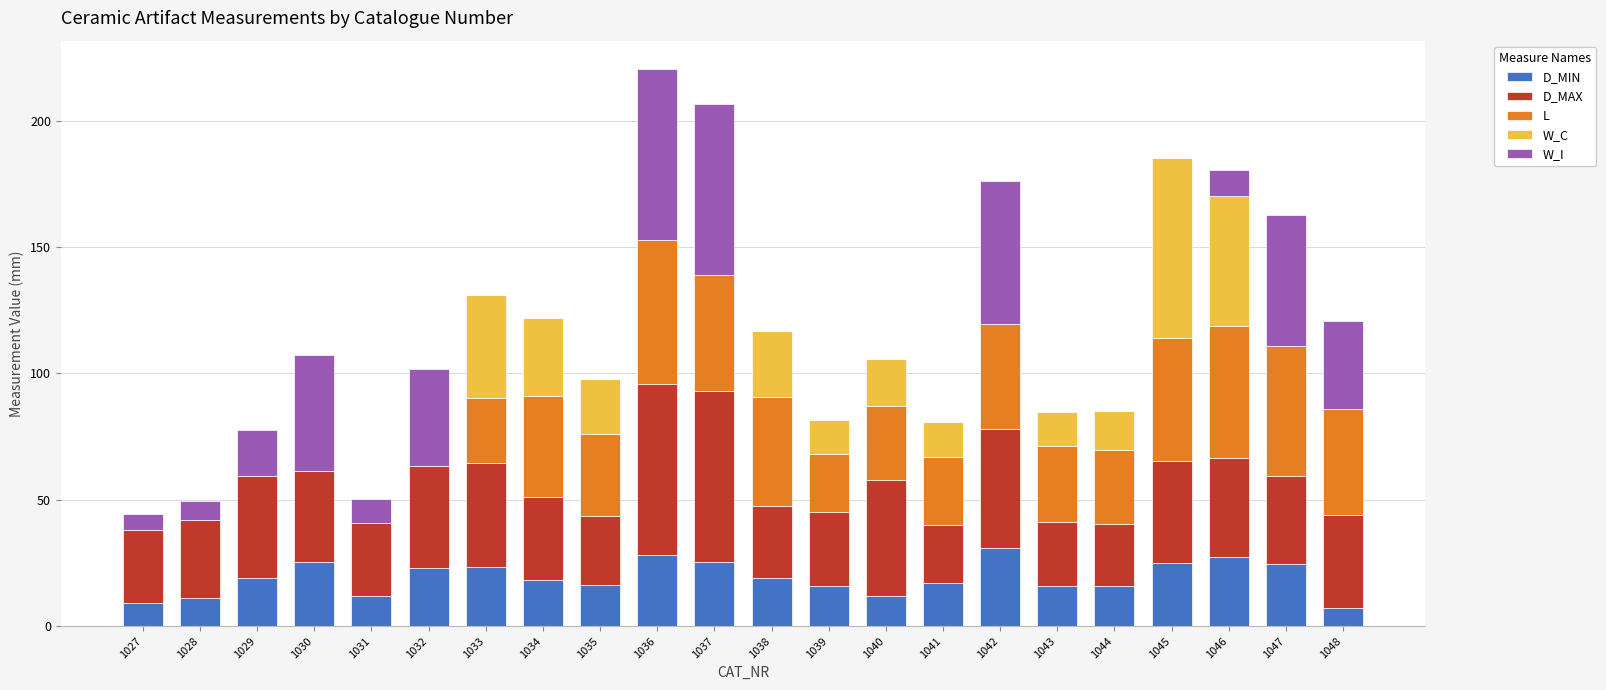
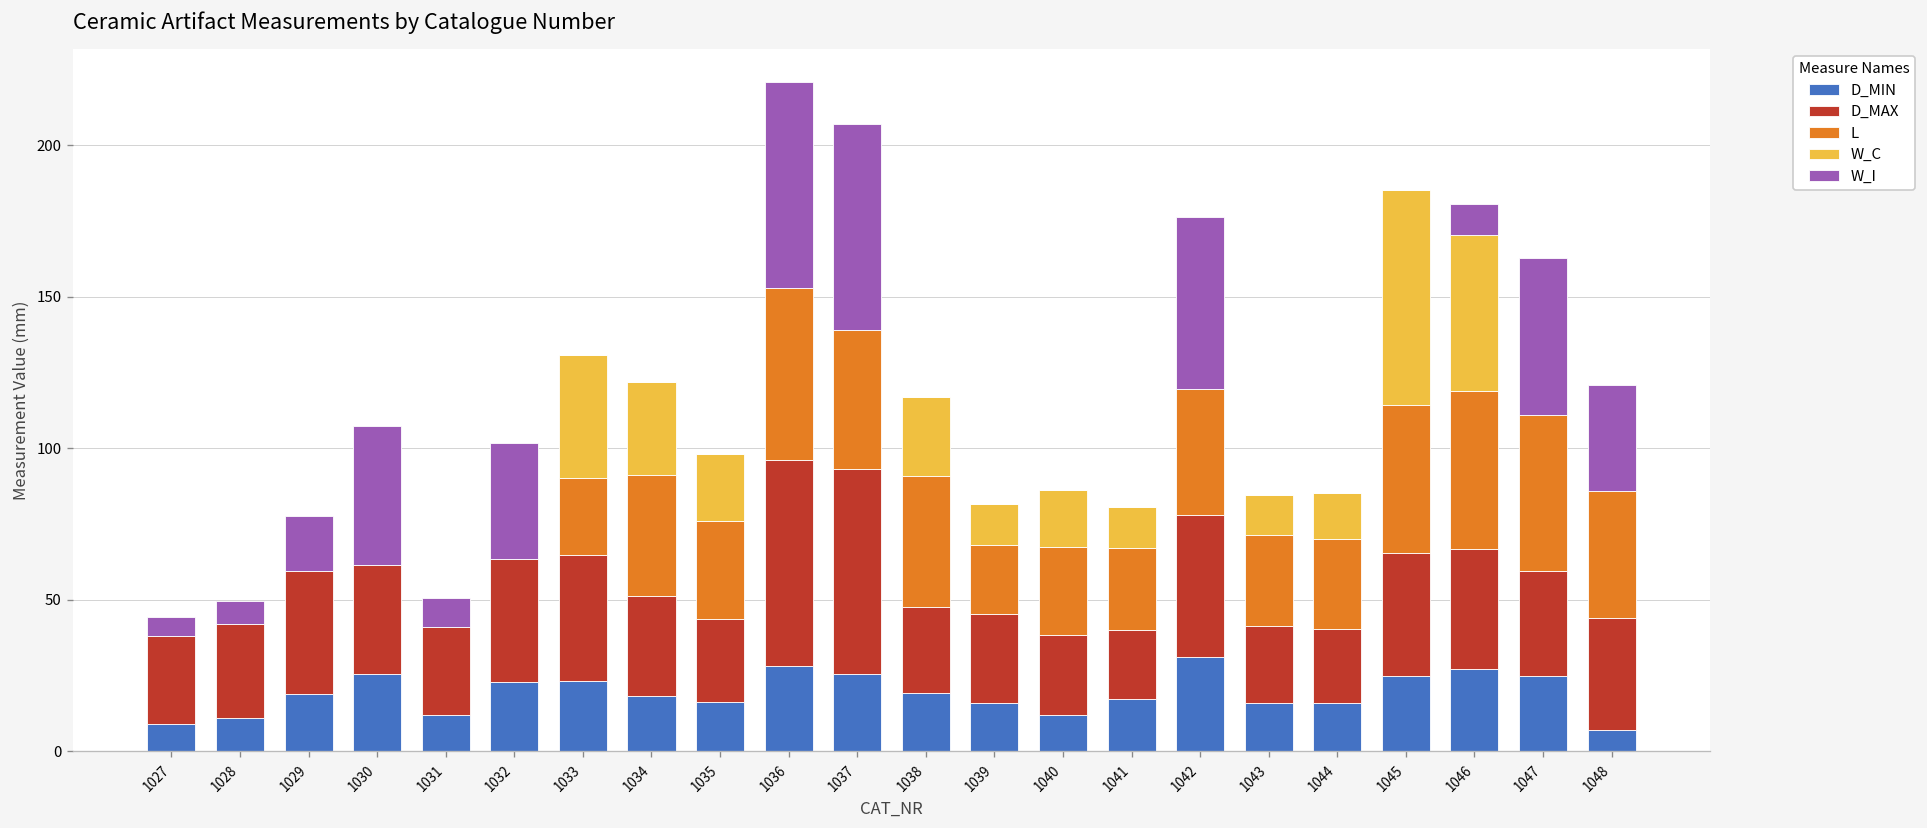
  {
    "D_MIN": {
      "1027": 9,
      "1028": 11,
      "1029": 19,
      "1030": 26,
      "1031": 12,
      "1032": 23,
      "1033": 23,
      "1034": 18,
      "1035": 16,
      "1036": 28,
      "1037": 26,
      "1038": 19,
      "1039": 16,
      "1040": 12,
      "1041": 17,
      "1042": 31,
      "1043": 16,
      "1044": 16,
      "1045": 25,
      "1046": 27,
      "1047": 25,
      "1048": 7
    },
    "D_MAX": {
      "1027": 29,
      "1028": 31,
      "1029": 40,
      "1030": 36,
      "1031": 29,
      "1032": 41,
      "1033": 41,
      "1034": 33,
      "1035": 27,
      "1036": 68,
      "1037": 68,
      "1038": 29,
      "1039": 29,
-     "1040": 46,
+     "1040": 26,
      "1041": 23,
      "1042": 47,
      "1043": 25,
      "1044": 24,
      "1045": 41,
      "1046": 39,
      "1047": 35,
      "1048": 37
    },
    "L": {
      "1027": 0,
      "1028": 0,
      "1029": 0,
      "1030": 0,
      "1031": 0,
      "1032": 0,
      "1033": 26,
      "1034": 40,
      "1035": 33,
      "1036": 57,
      "1037": 46,
      "1038": 43,
      "1039": 23,
      "1040": 29,
      "1041": 27,
      "1042": 42,
      "1043": 30,
      "1044": 30,
      "1045": 49,
      "1046": 52,
      "1047": 52,
      "1048": 42
    },
    "W_C": {
      "1027": 0,
      "1028": 0,
      "1029": 0,
      "1030": 0,
      "1031": 0,
      "1032": 0,
      "1033": 41,
      "1034": 31,
      "1035": 22,
      "1036": 0,
      "1037": 0,
      "1038": 26,
      "1039": 14,
      "1040": 19,
      "1041": 14,
      "1042": 0,
      "1043": 13,
      "1044": 15,
      "1045": 71,
      "1046": 52,
      "1047": 0,
      "1048": 0
    },
    "W_I": {
      "1027": 6,
      "1028": 7,
      "1029": 18,
      "1030": 46,
      "1031": 10,
      "1032": 38,
      "1033": 0,
      "1034": 0,
      "1035": 0,
      "1036": 68,
      "1037": 68,
      "1038": 0,
      "1039": 0,
      "1040": 0,
      "1041": 0,
      "1042": 57,
      "1043": 0,
      "1044": 0,
      "1045": 0,
      "1046": 10,
      "1047": 52,
      "1048": 35
    }
  }
